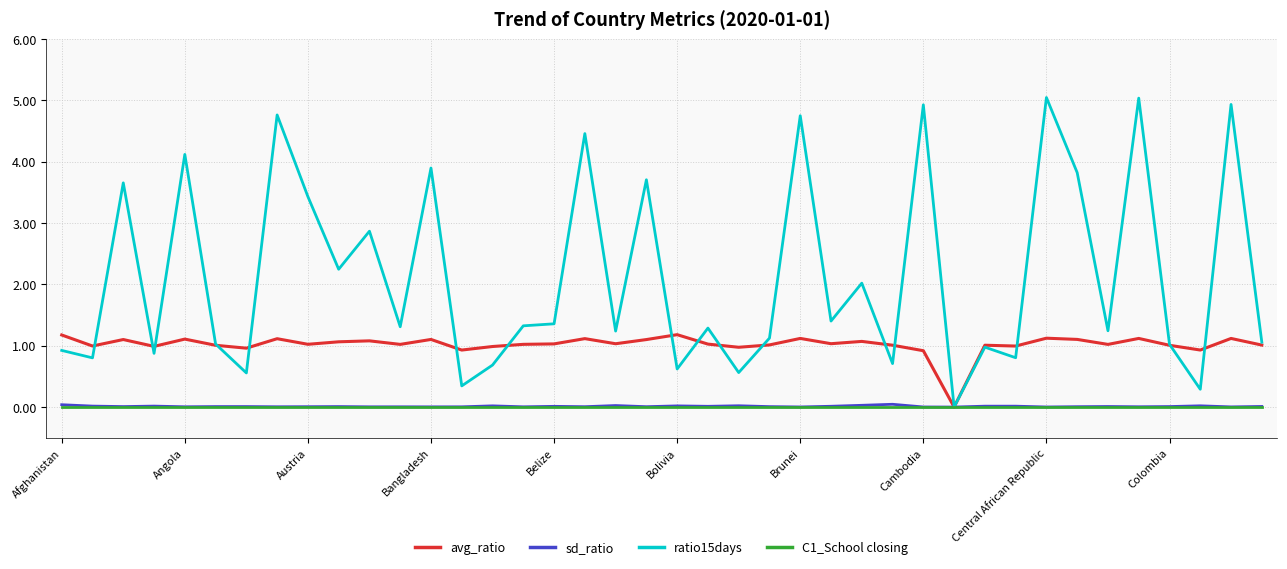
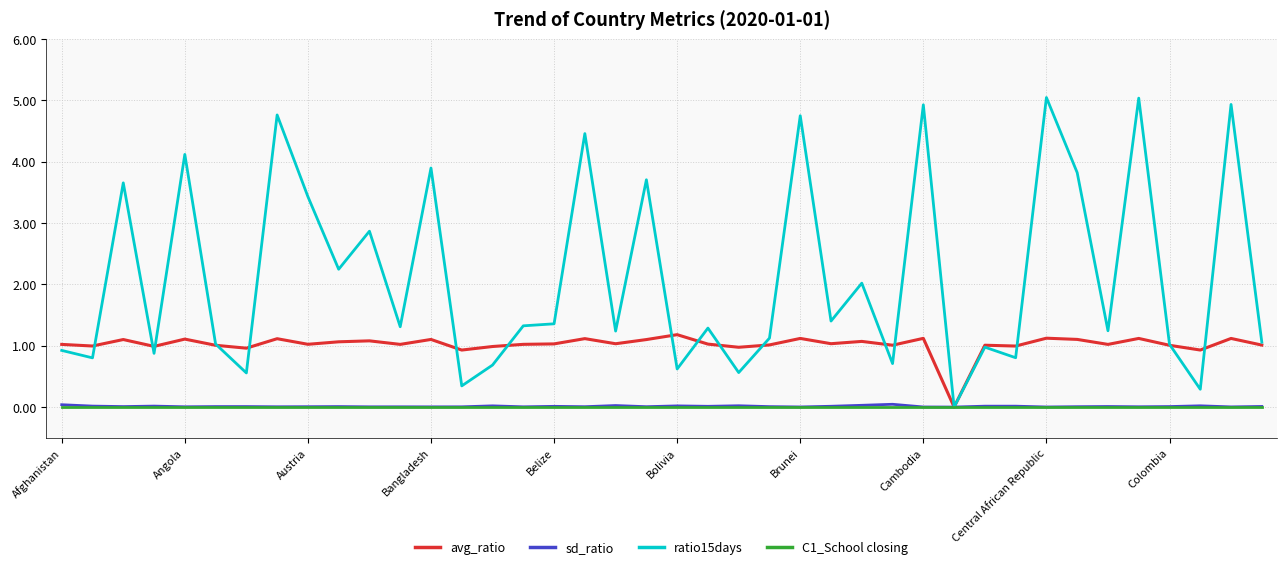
  {
    "avg_ratio": {
-     "Afghanistan": 1.2,
+     "Afghanistan": 1.0,
      "Angola": 1.1,
      "Austria": 1.0,
      "Bangladesh": 1.1,
      "Belize": 1.0,
      "Bolivia": 1.2,
      "Brunei": 1.1,
-     "Cambodia": 0.9,
+     "Cambodia": 1.1,
      "Central African Republic": 1.1
    },
    "ratio15days": {
      "Afghanistan": 0.9,
      "Angola": 4.1,
      "Austria": 3.4,
      "Bangladesh": 3.9,
      "Belize": 1.4,
      "Bolivia": 0.6,
      "Brunei": 4.8,
      "Cambodia": 4.9,
      "Central African Republic": 5.0
    }
  }
